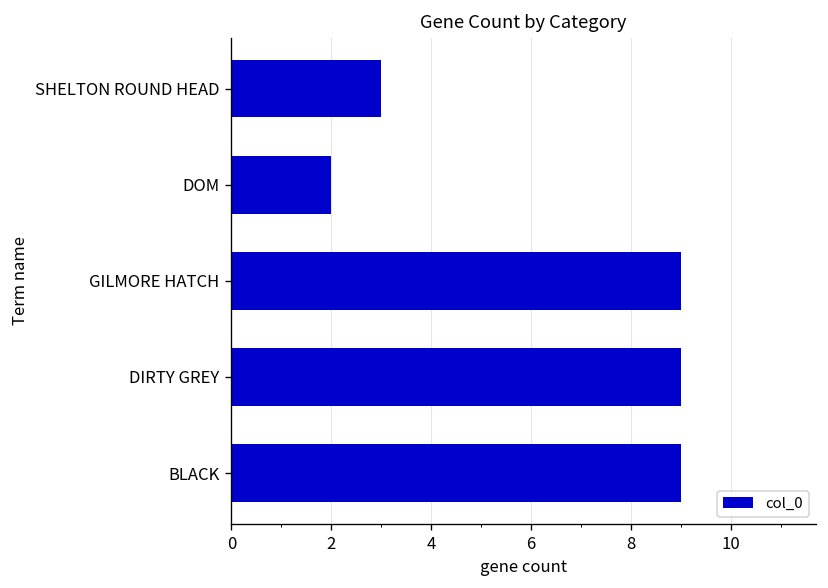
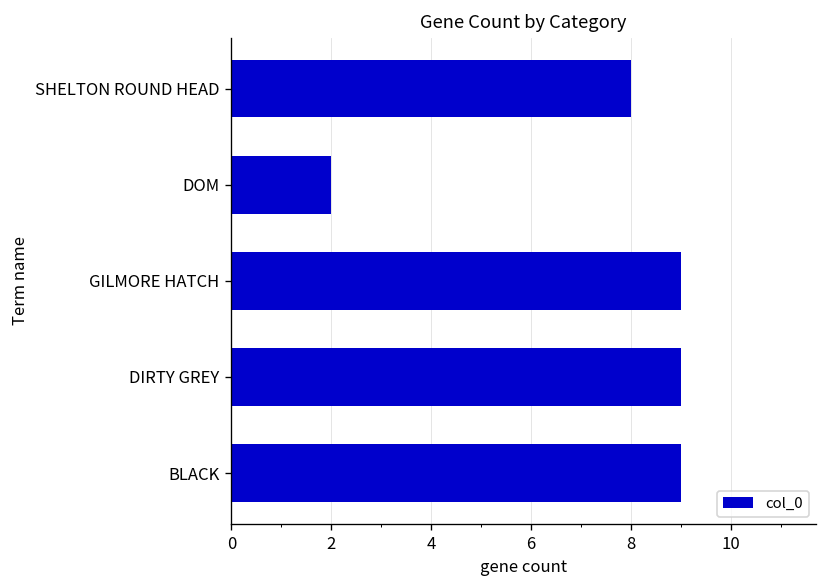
  {
-   "SHELTON ROUND HEAD": 3,
+   "SHELTON ROUND HEAD": 8,
    "DOM": 2,
    "GILMORE HATCH": 9,
    "DIRTY GREY": 9,
    "BLACK": 9
  }
